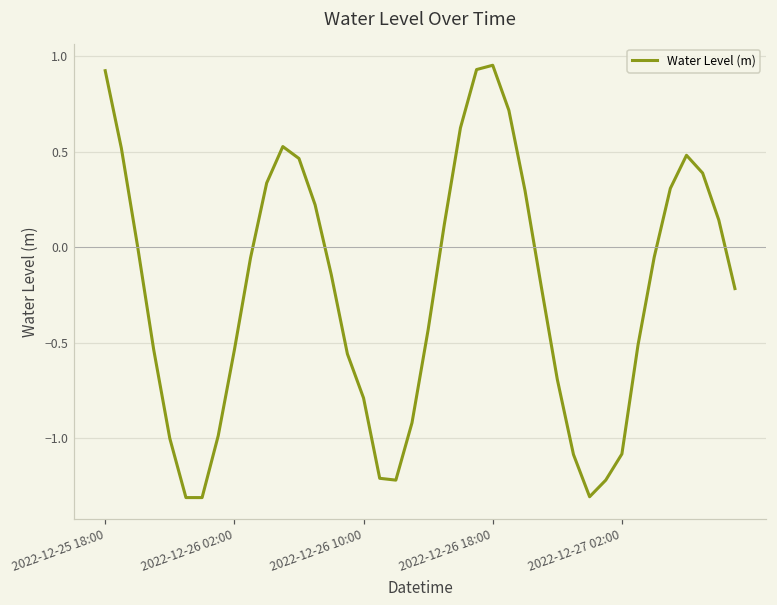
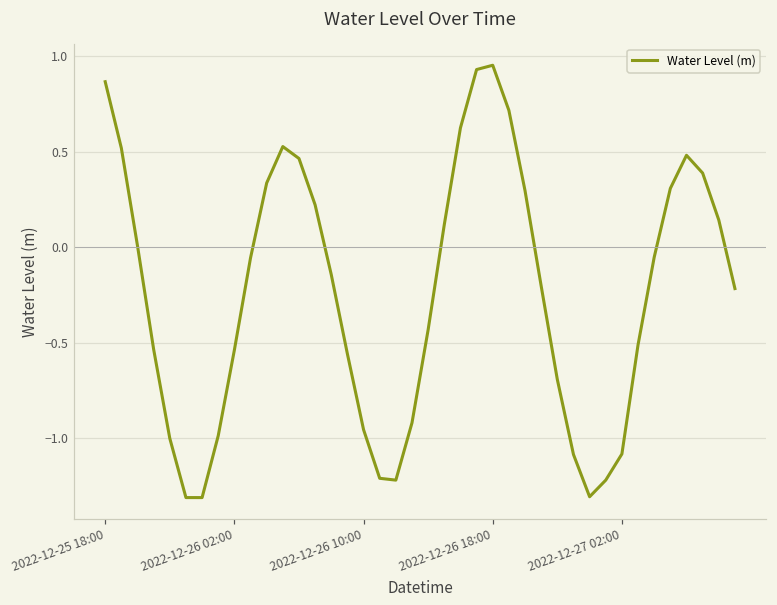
  {
-   "2022-12-25 18:00": 0.92,
+   "2022-12-25 18:00": 0.87,
    "2022-12-26 02:00": -0.54,
-   "2022-12-26 10:00": -0.79,
+   "2022-12-26 10:00": -0.95,
    "2022-12-26 18:00": 0.95,
    "2022-12-27 02:00": -1.08
  }
